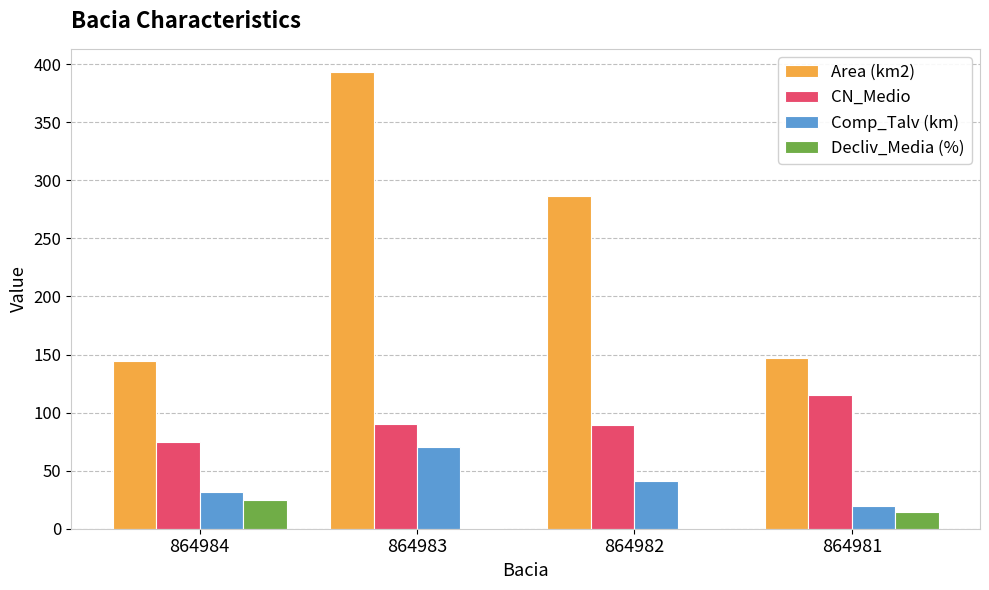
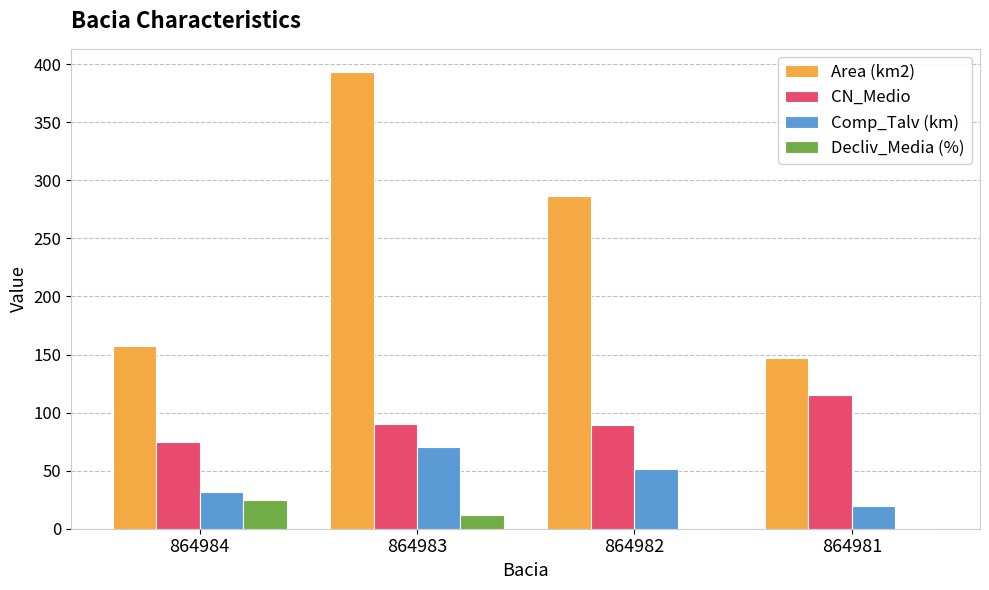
  {
    "Area (km2)": {
-     "864984": 145,
+     "864984": 157,
      "864983": 394,
      "864982": 287,
      "864981": 147
    },
    "CN_Medio": {
      "864984": 75,
      "864983": 90,
      "864982": 89,
      "864981": 115
    },
    "Comp_Talv (km)": {
      "864984": 31,
      "864983": 70,
-     "864982": 41,
+     "864982": 51,
      "864981": 19
    },
    "Decliv_Media (%)": {
      "864984": 25,
-     "864983": 0,
-     "864981": 15
+     "864983": 12,
+     "864981": 0
    }
  }
